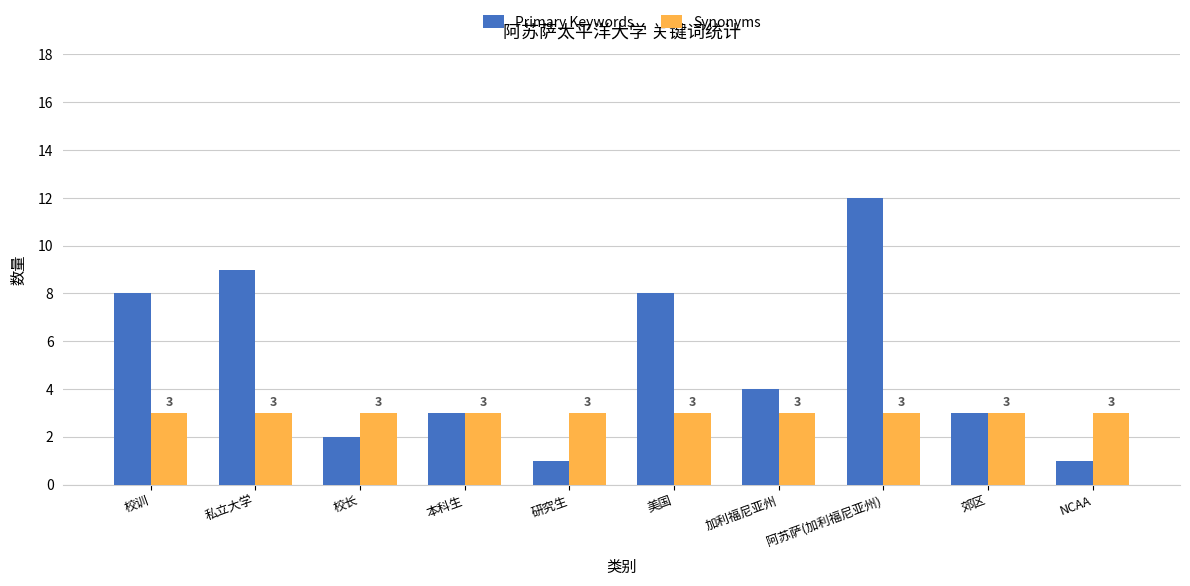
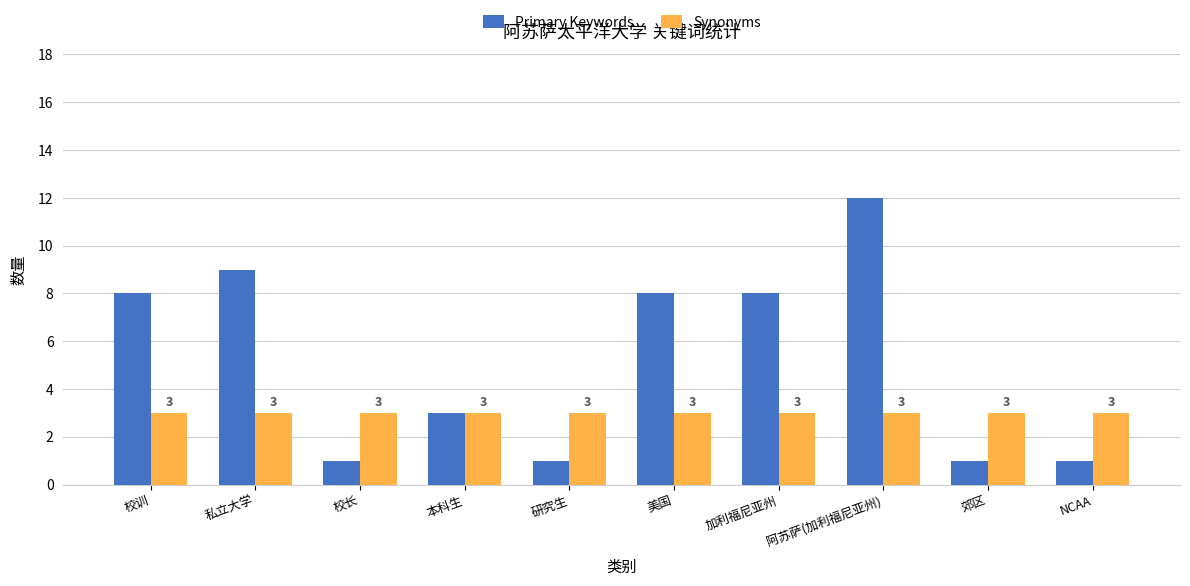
  {
    "Primary Keywords": {
      "校训": 8,
      "私立大学": 9,
-     "校长": 2,
+     "校长": 1,
      "研究生": 1,
      "美国": 8,
-     "加利福尼亚州": 4,
+     "加利福尼亚州": 8,
      "阿苏萨(加利福尼亚州)": 12,
-     "郊区": 3,
+     "郊区": 1,
      "NCAA": 1
    },
    "Synonyms": {
      "校训": 3,
      "私立大学": 3,
      "校长": 3,
      "本科生": 3,
      "研究生": 3,
      "美国": 3,
      "加利福尼亚州": 3,
      "阿苏萨(加利福尼亚州)": 3,
      "郊区": 3,
      "NCAA": 3
    }
  }
